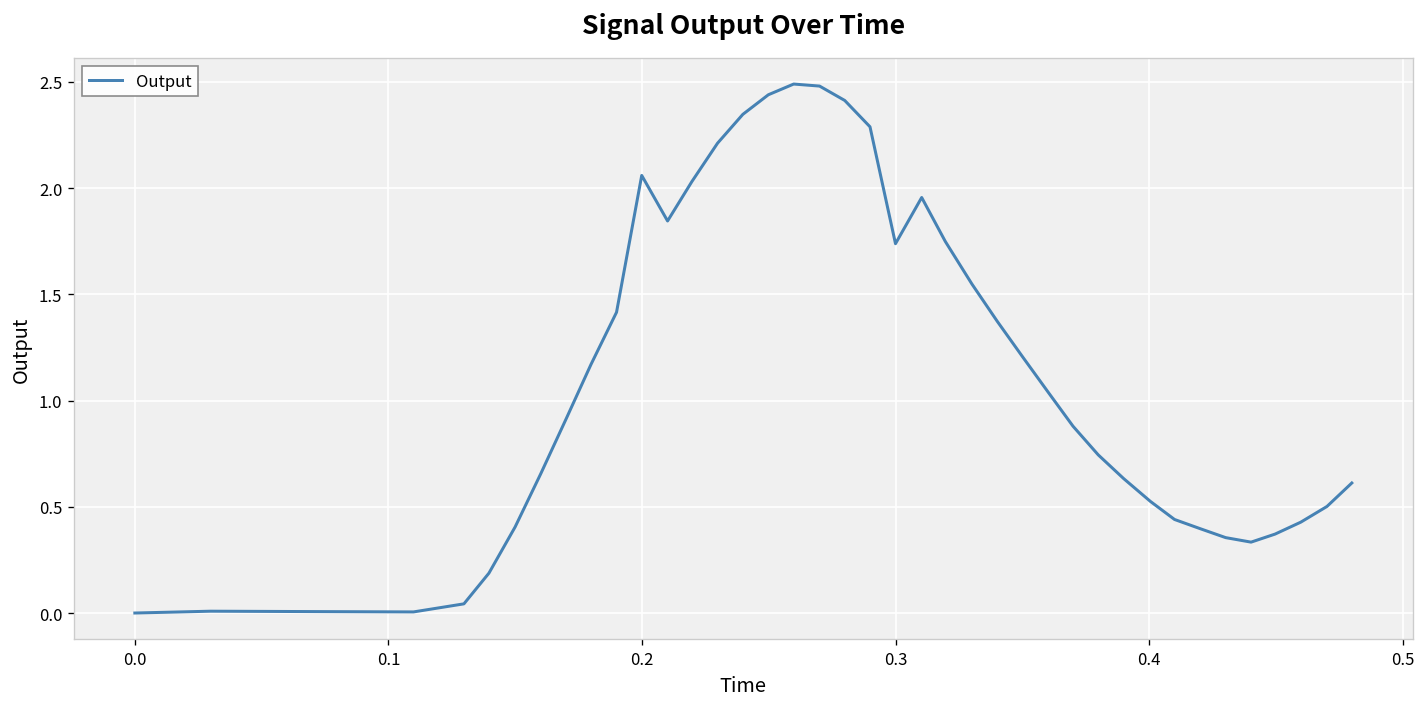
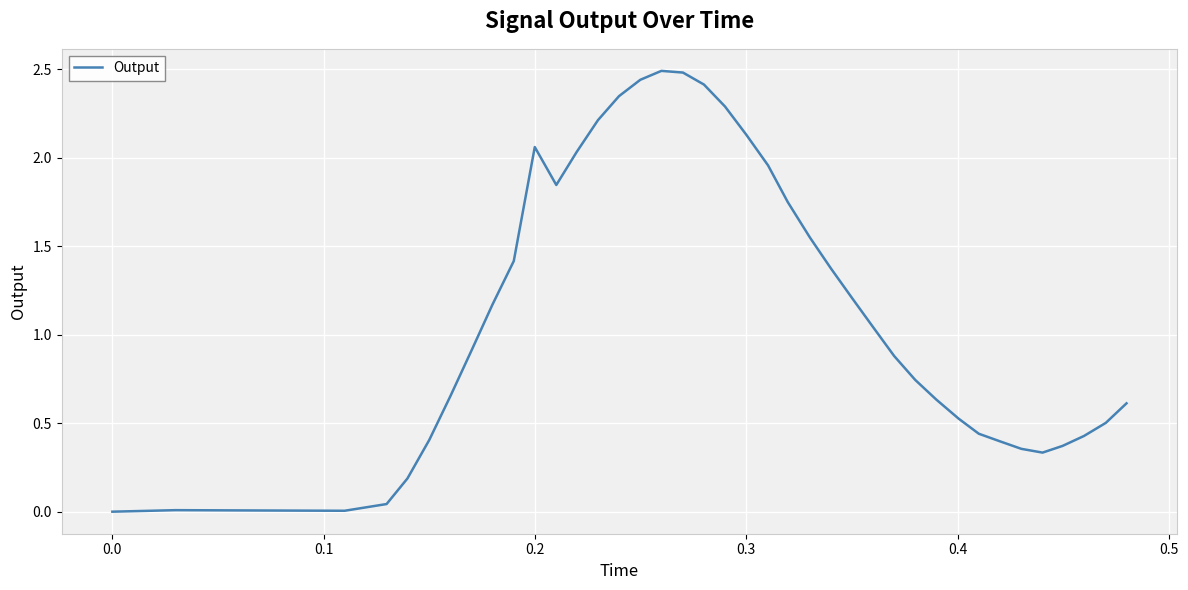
  {
    "0.0": 0.00,
    "0.2": 2.06,
-   "0.3": 1.74
+   "0.3": 2.13
  }
